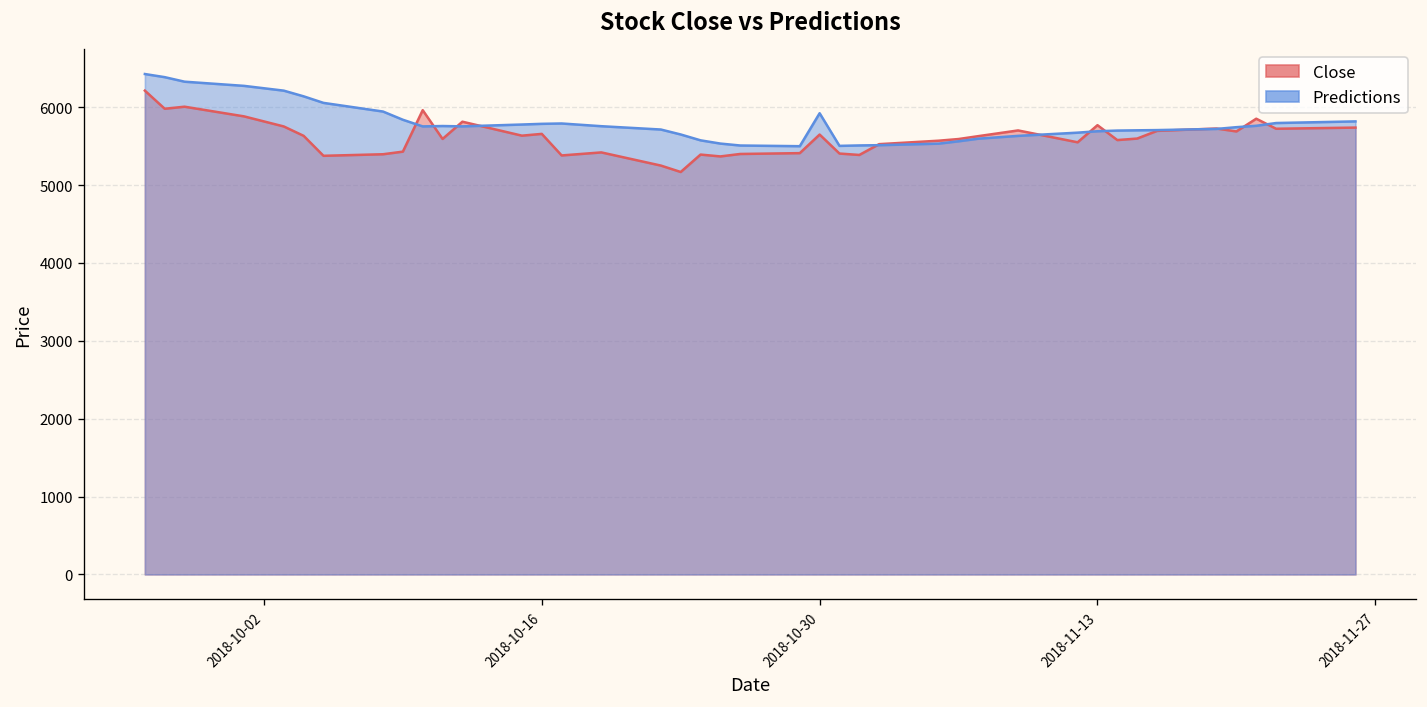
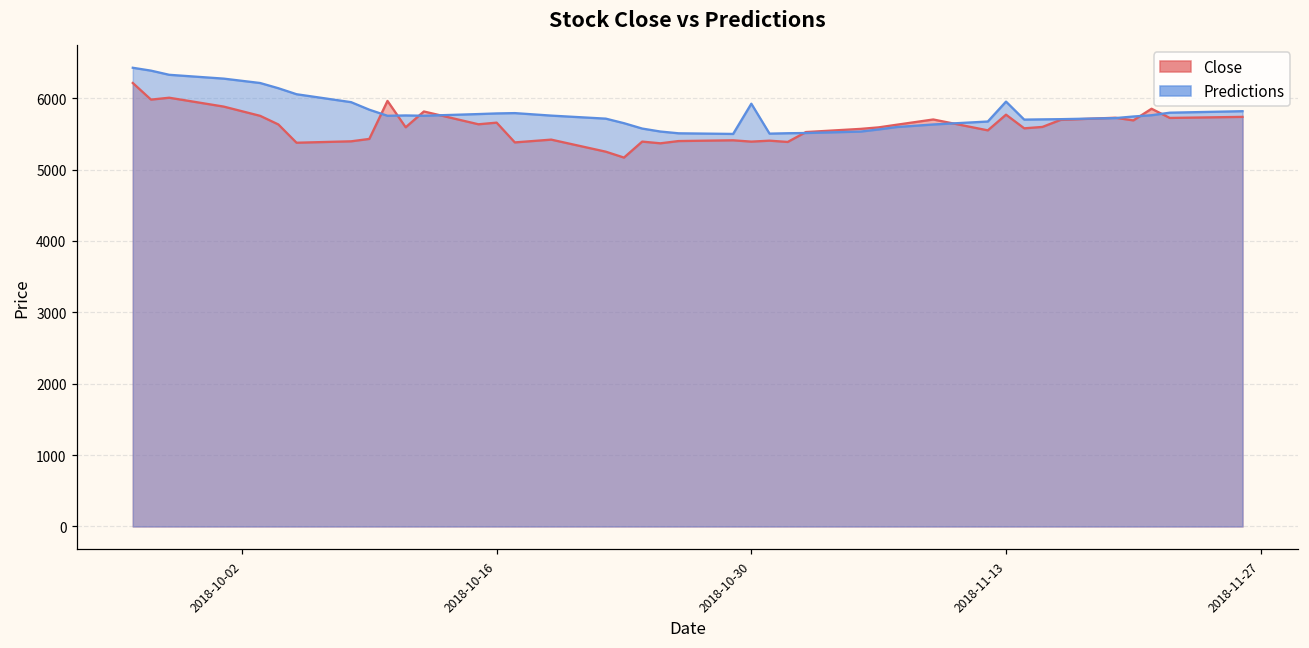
  {
    "Close": {
      "2018-10-16": 5700,
-     "2018-10-30": 5600,
+     "2018-10-30": 5400,
      "2018-11-13": 5800
    },
    "Predictions": {
      "2018-10-16": 5800,
      "2018-10-30": 5900,
-     "2018-11-13": 5700
+     "2018-11-13": 6000
    }
  }
